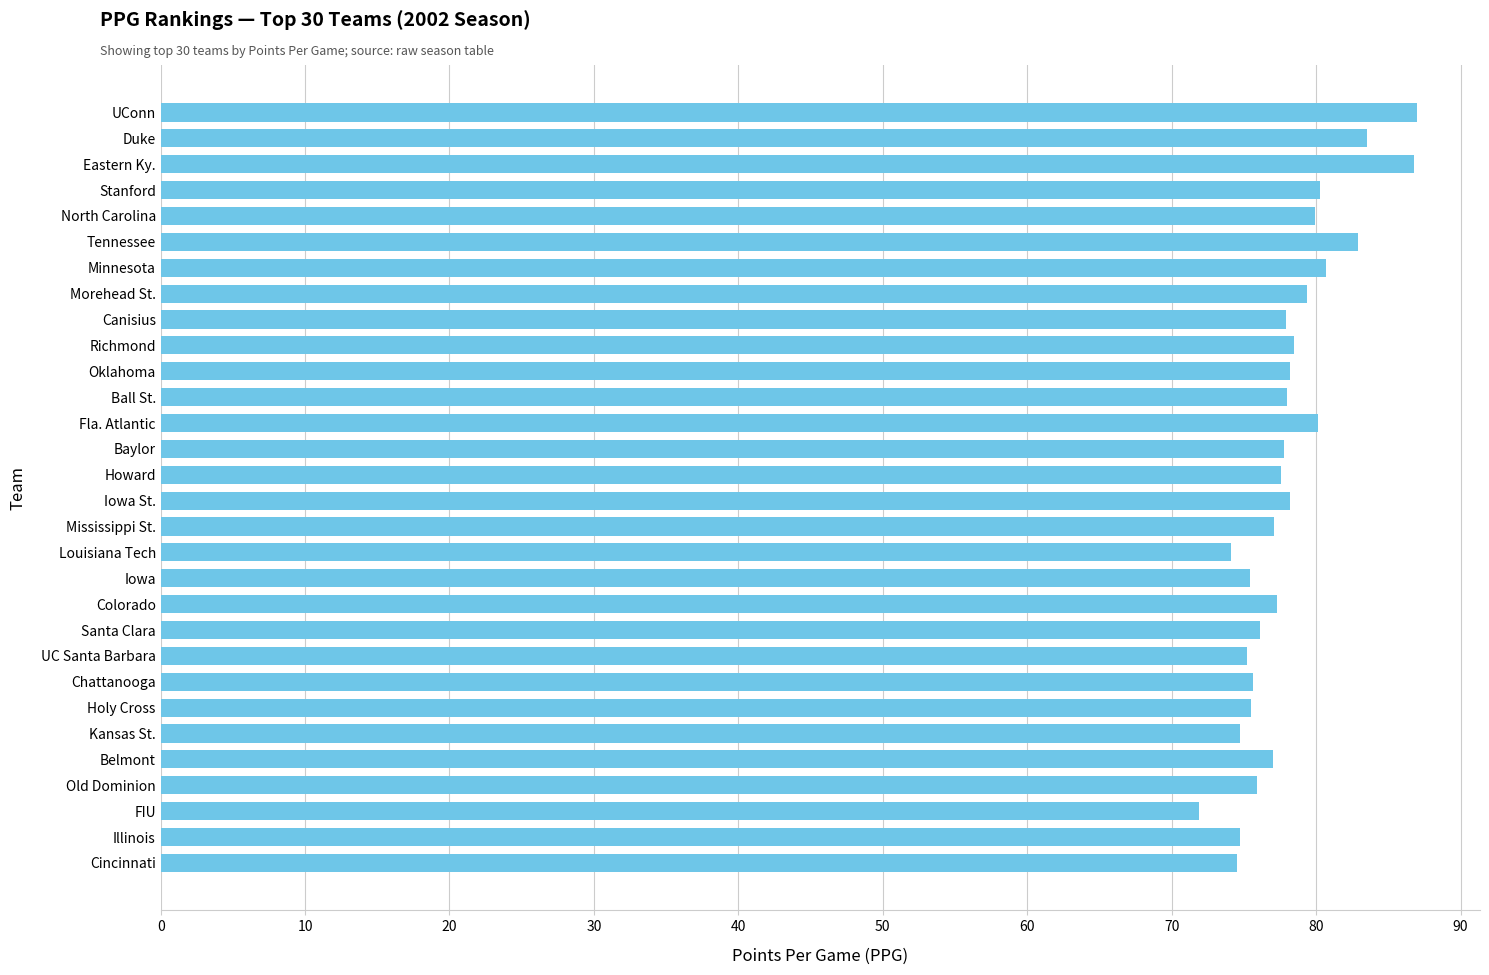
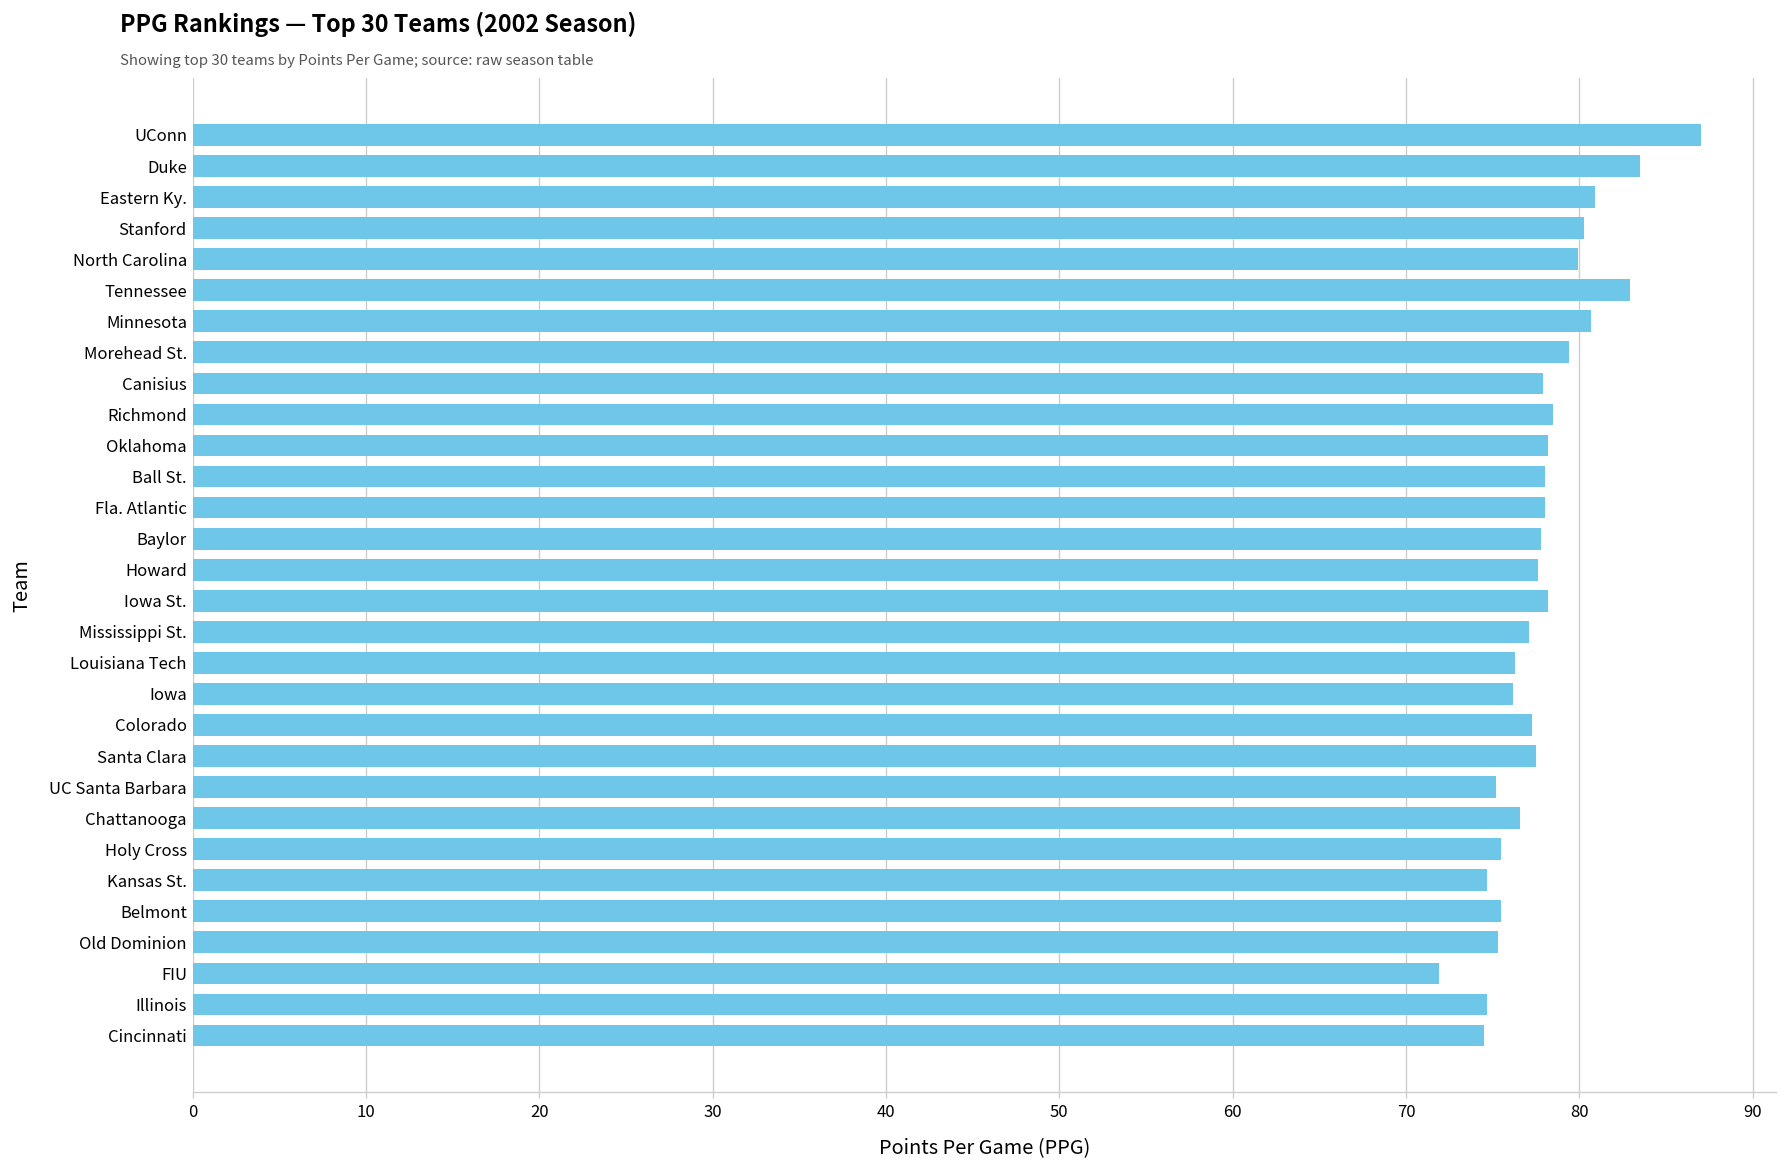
  {
    "UConn": 87.0,
    "Duke": 83.5,
-   "Eastern Ky.": 86.8,
+   "Eastern Ky.": 80.9,
    "Stanford": 80.3,
    "North Carolina": 79.9,
    "Tennessee": 82.9,
    "Minnesota": 80.7,
    "Morehead St.": 79.4,
    "Canisius": 77.9,
    "Richmond": 78.5,
    "Oklahoma": 78.2,
    "Ball St.": 78.0,
-   "Fla. Atlantic": 80.1,
+   "Fla. Atlantic": 78.0,
    "Baylor": 77.8,
    "Howard": 77.6,
    "Iowa St.": 78.2,
    "Mississippi St.": 77.1,
-   "Louisiana Tech": 74.1,
-   "Iowa": 75.4,
+   "Louisiana Tech": 76.3,
+   "Iowa": 76.2,
    "Colorado": 77.3,
-   "Santa Clara": 76.1,
+   "Santa Clara": 77.5,
    "UC Santa Barbara": 75.2,
-   "Chattanooga": 75.6,
+   "Chattanooga": 76.6,
    "Holy Cross": 75.5,
    "Kansas St.": 74.7,
-   "Belmont": 77.0,
-   "Old Dominion": 75.9,
+   "Belmont": 75.5,
+   "Old Dominion": 75.3,
    "FIU": 71.9,
    "Illinois": 74.7,
    "Cincinnati": 74.5
  }
